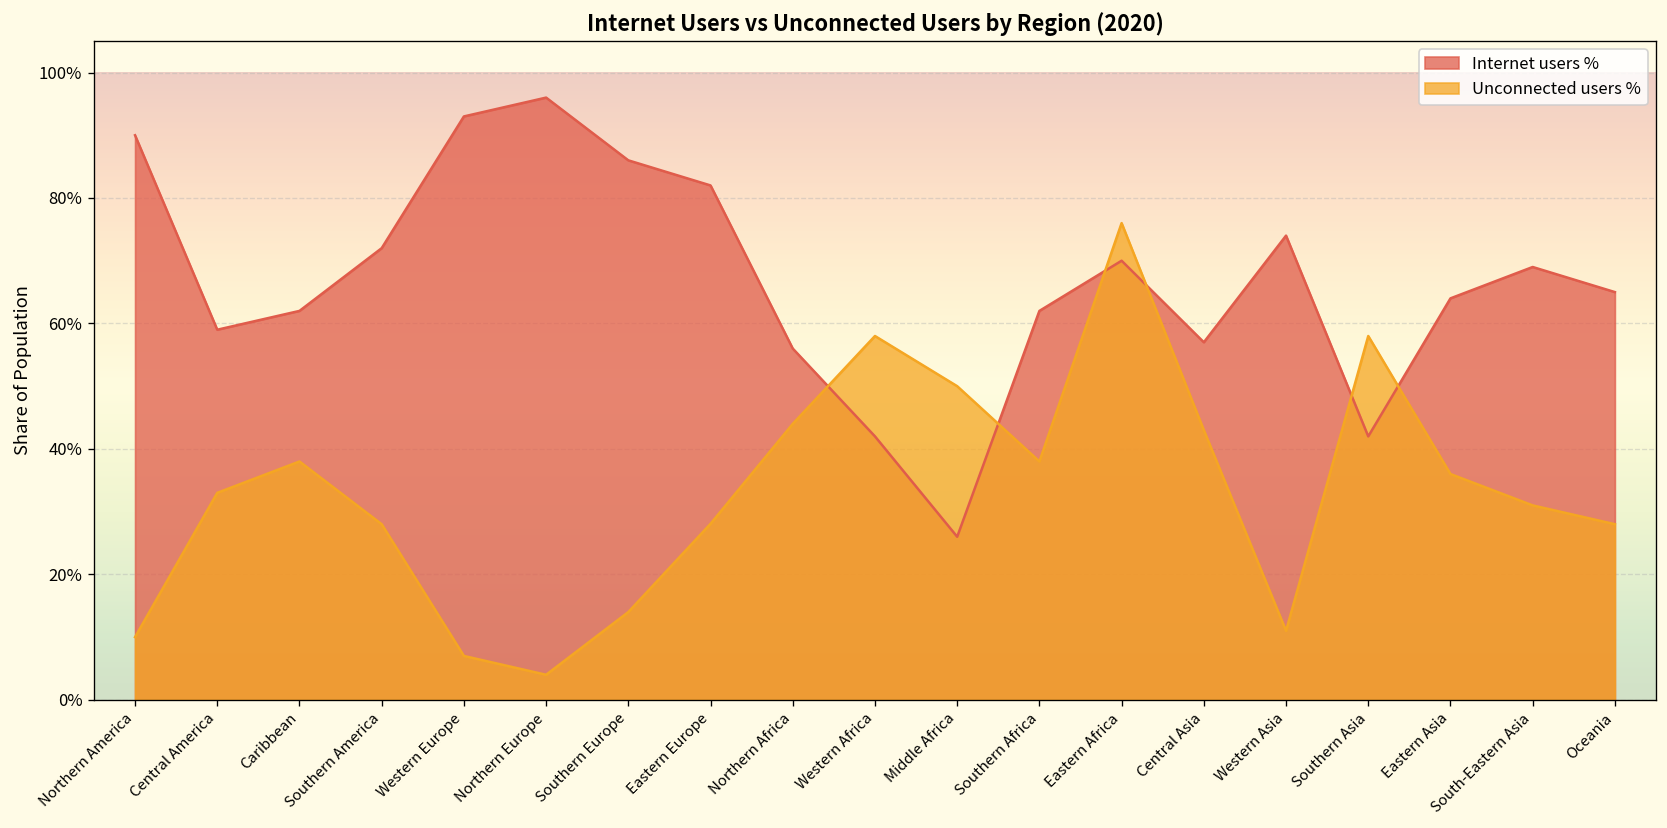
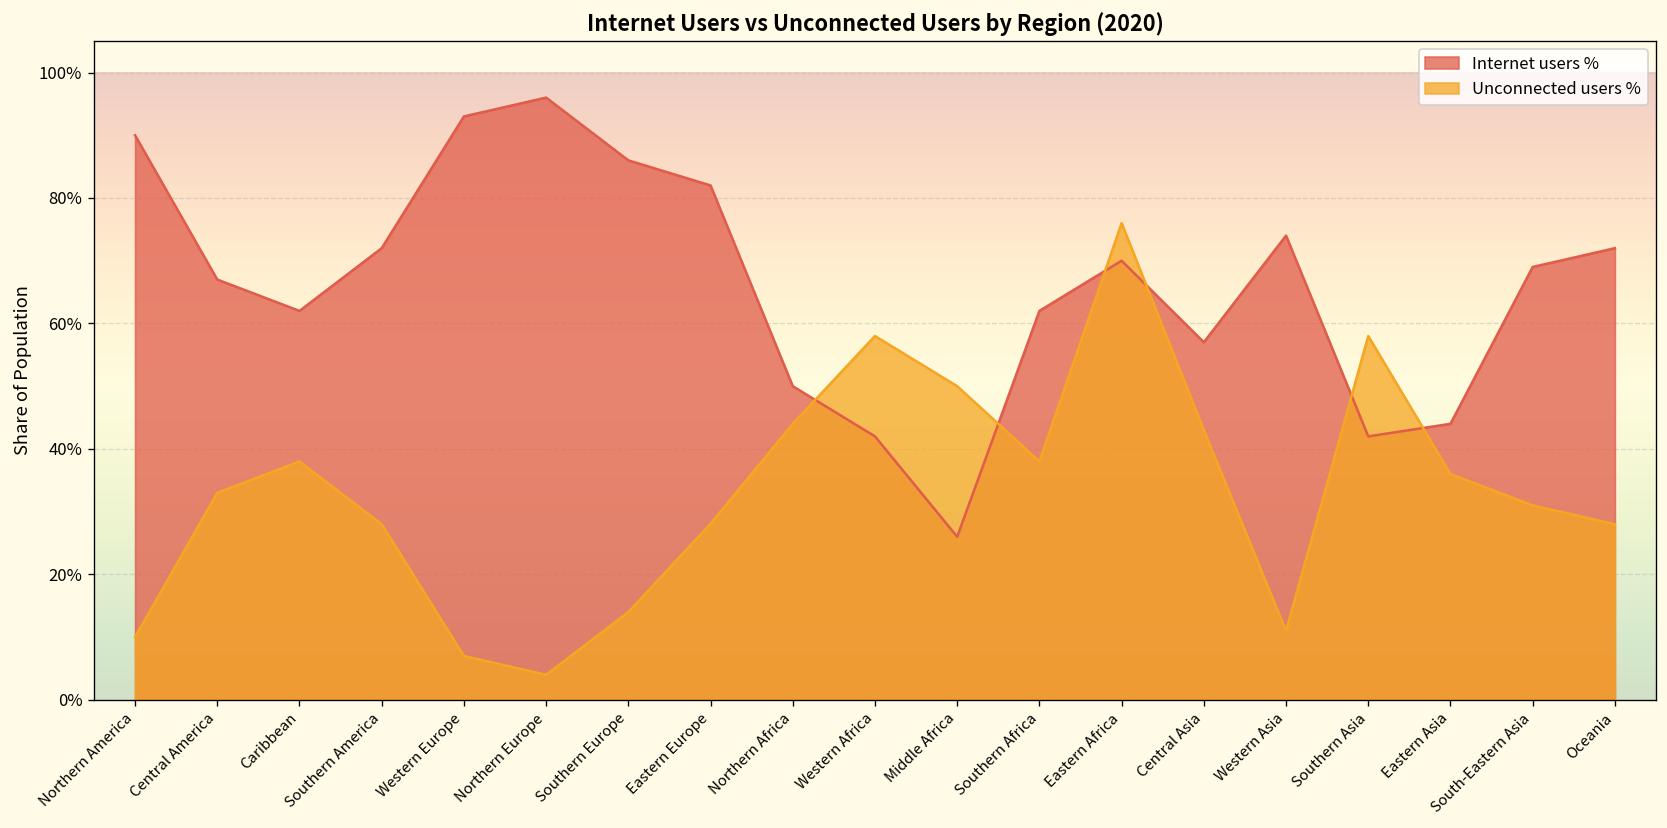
  {
    "Internet users %": {
      "Northern America": "90%",
-     "Central America": "59%",
+     "Central America": "67%",
      "Caribbean": "62%",
      "Southern America": "72%",
      "Western Europe": "93%",
      "Northern Europe": "96%",
      "Southern Europe": "86%",
      "Eastern Europe": "82%",
-     "Northern Africa": "56%",
+     "Northern Africa": "50%",
      "Western Africa": "42%",
      "Middle Africa": "26%",
      "Southern Africa": "62%",
      "Eastern Africa": "70%",
      "Central Asia": "57%",
      "Western Asia": "74%",
      "Southern Asia": "42%",
-     "Eastern Asia": "64%",
+     "Eastern Asia": "44%",
      "South-Eastern Asia": "69%",
-     "Oceania": "65%"
+     "Oceania": "72%"
    },
    "Unconnected users %": {
      "Northern America": "10%",
      "Central America": "33%",
      "Caribbean": "38%",
      "Southern America": "28%",
      "Western Europe": "7%",
      "Northern Europe": "4%",
      "Southern Europe": "14%",
      "Eastern Europe": "28%",
      "Northern Africa": "44%",
      "Western Africa": "58%",
      "Middle Africa": "50%",
      "Southern Africa": "38%",
      "Eastern Africa": "76%",
      "Central Asia": "43%",
      "Western Asia": "11%",
      "Southern Asia": "58%",
      "Eastern Asia": "36%",
      "South-Eastern Asia": "31%",
      "Oceania": "28%"
    }
  }
